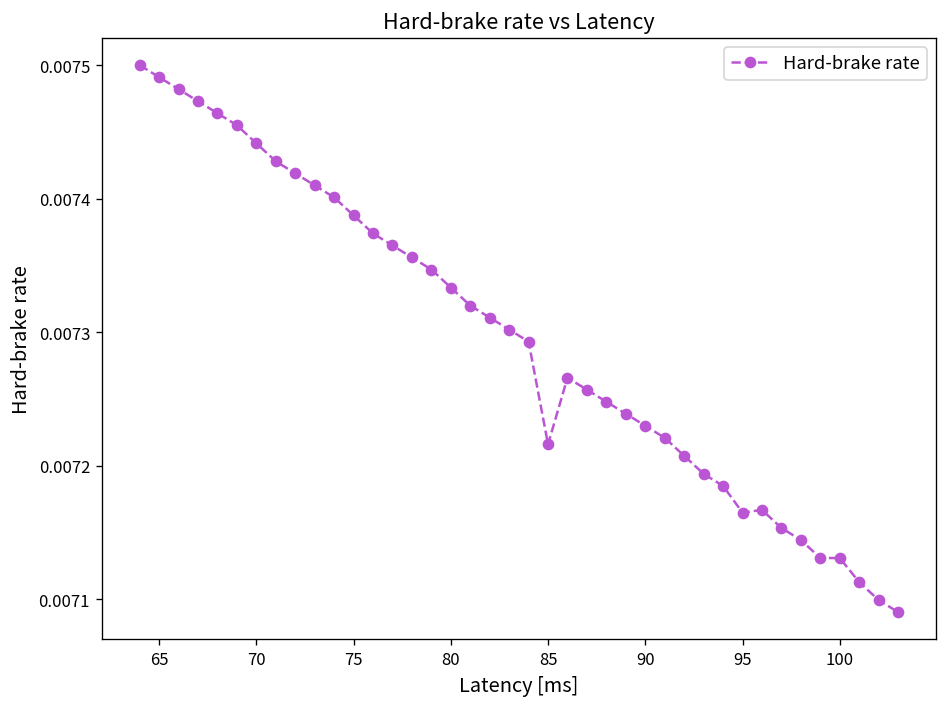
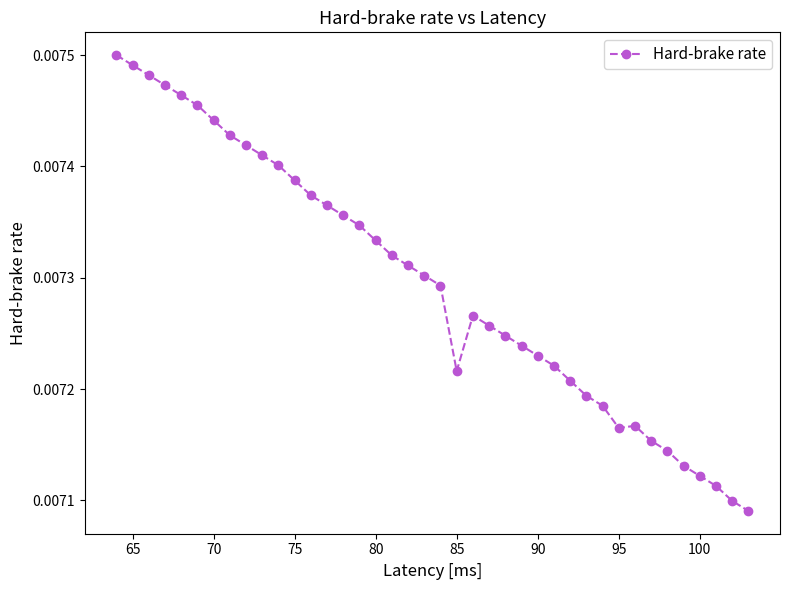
  {
    "65": 0.007491,
    "70": 0.007441,
    "75": 0.007388,
    "80": 0.007334,
    "85": 0.007216,
    "90": 0.007230,
    "95": 0.007165,
-   "100": 0.007131
+   "100": 0.007122
  }
